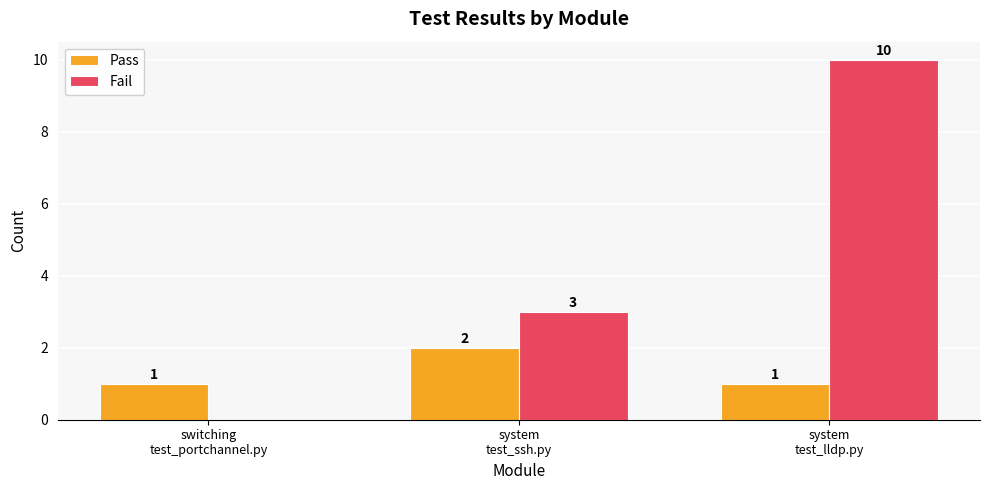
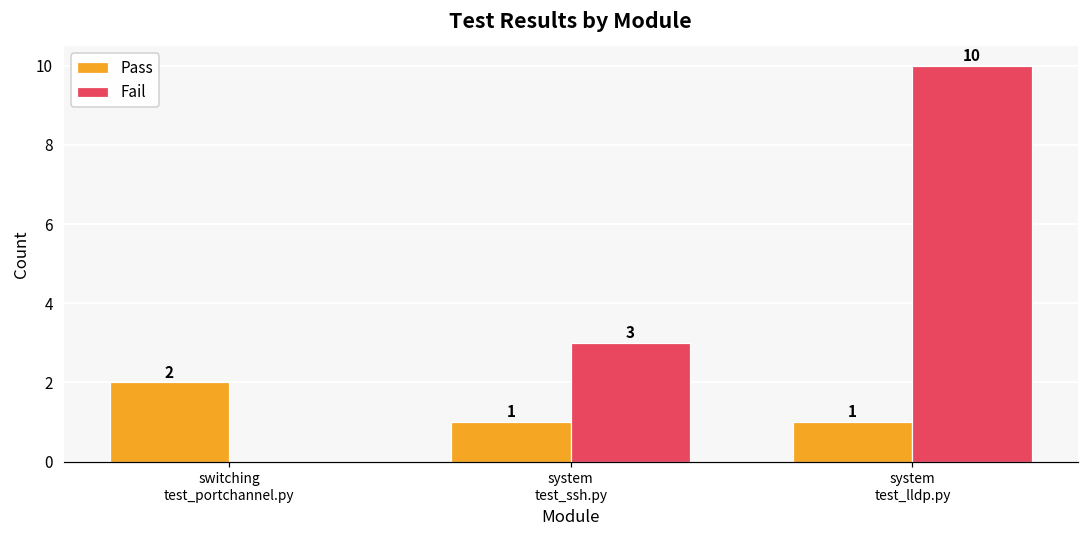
  {
    "Pass": {
-     "switching test_portchannel.py": 1,
-     "system test_ssh.py": 2,
+     "switching test_portchannel.py": 2,
+     "system test_ssh.py": 1,
      "system test_lldp.py": 1
    },
    "Fail": {
      "system test_ssh.py": 3,
      "system test_lldp.py": 10
    }
  }
